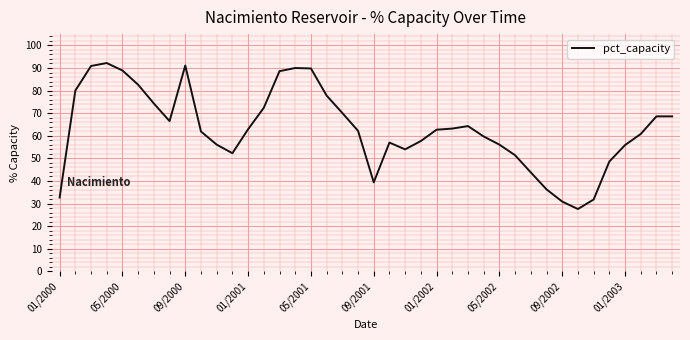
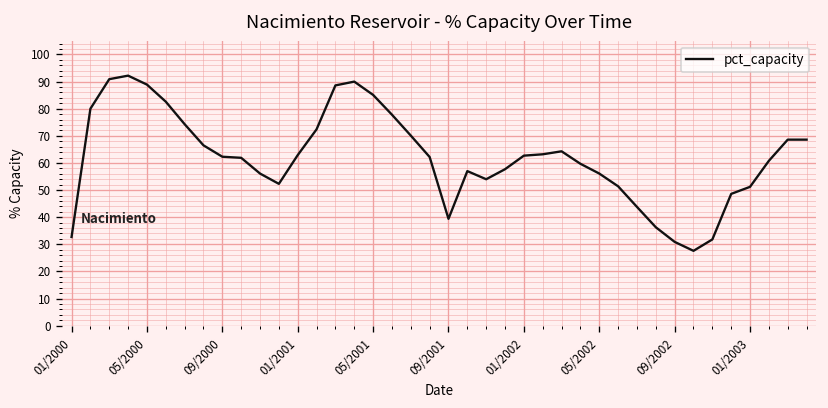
  {
    "01/2000": 33,
    "05/2000": 89,
-   "09/2000": 91,
+   "09/2000": 62,
    "01/2001": 63,
-   "05/2001": 90,
+   "05/2001": 85,
    "09/2001": 39,
    "01/2002": 63,
    "05/2002": 56,
    "09/2002": 31,
-   "01/2003": 56
+   "01/2003": 51
  }
